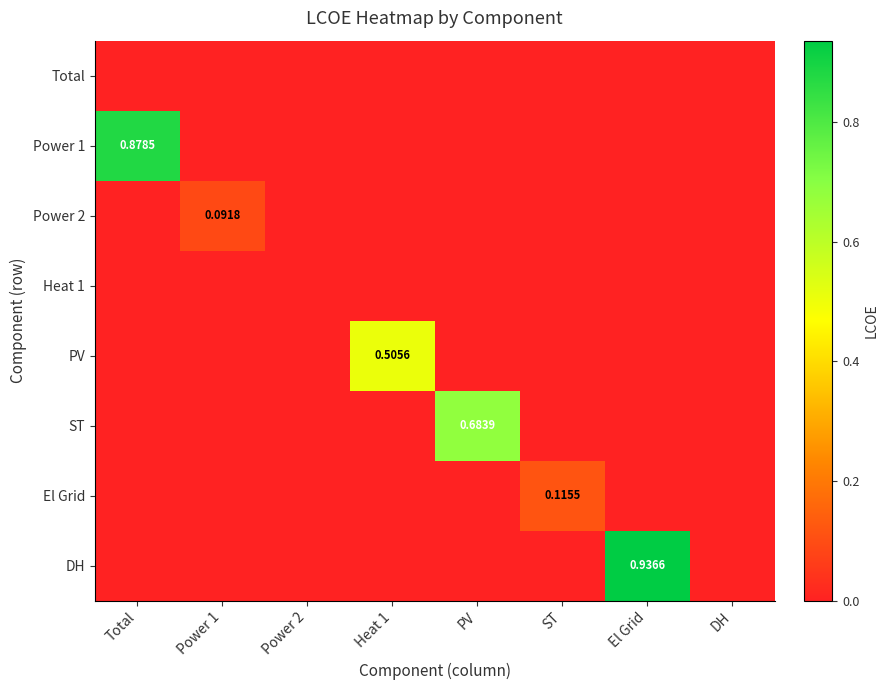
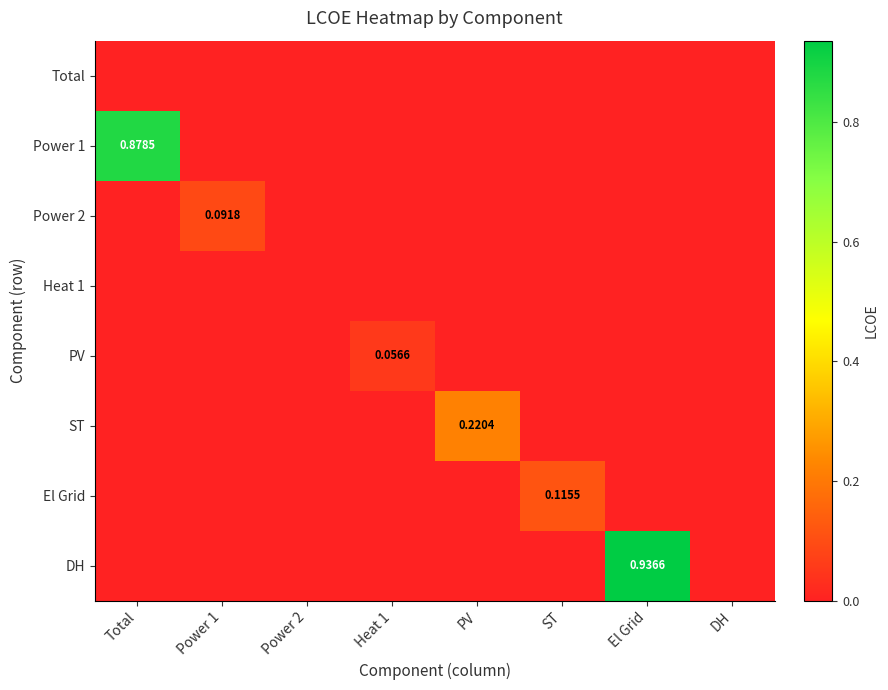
  {
    "Power 1": {
      "Total": 0.8785
    },
    "Power 2": {
      "Power 1": 0.0918
    },
    "PV": {
-     "Heat 1": 0.5056
+     "Heat 1": 0.0566
    },
    "ST": {
-     "PV": 0.6839
+     "PV": 0.2204
    },
    "El Grid": {
      "ST": 0.1155
    },
    "DH": {
      "El Grid": 0.9366
    }
  }
